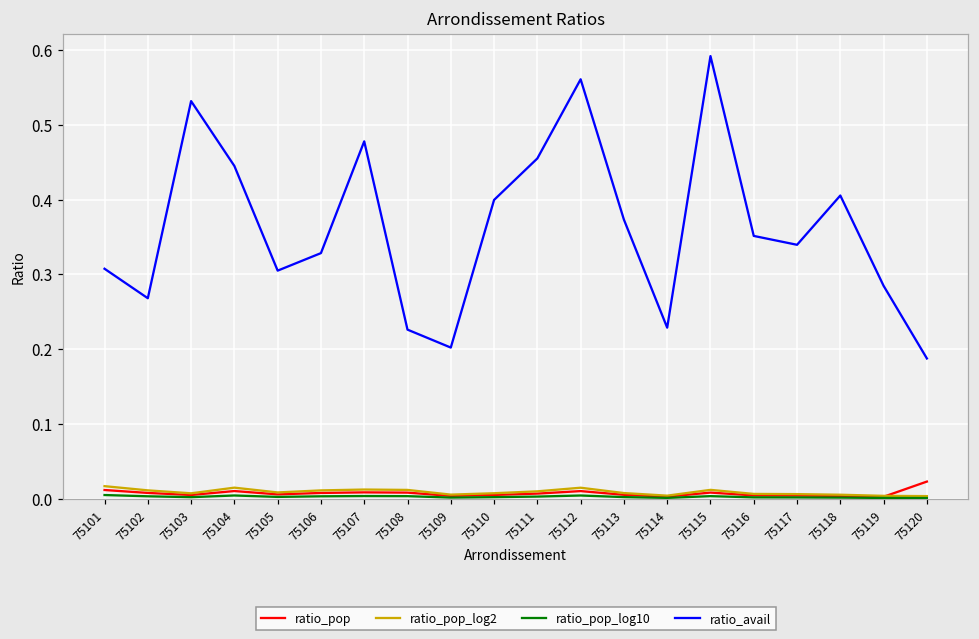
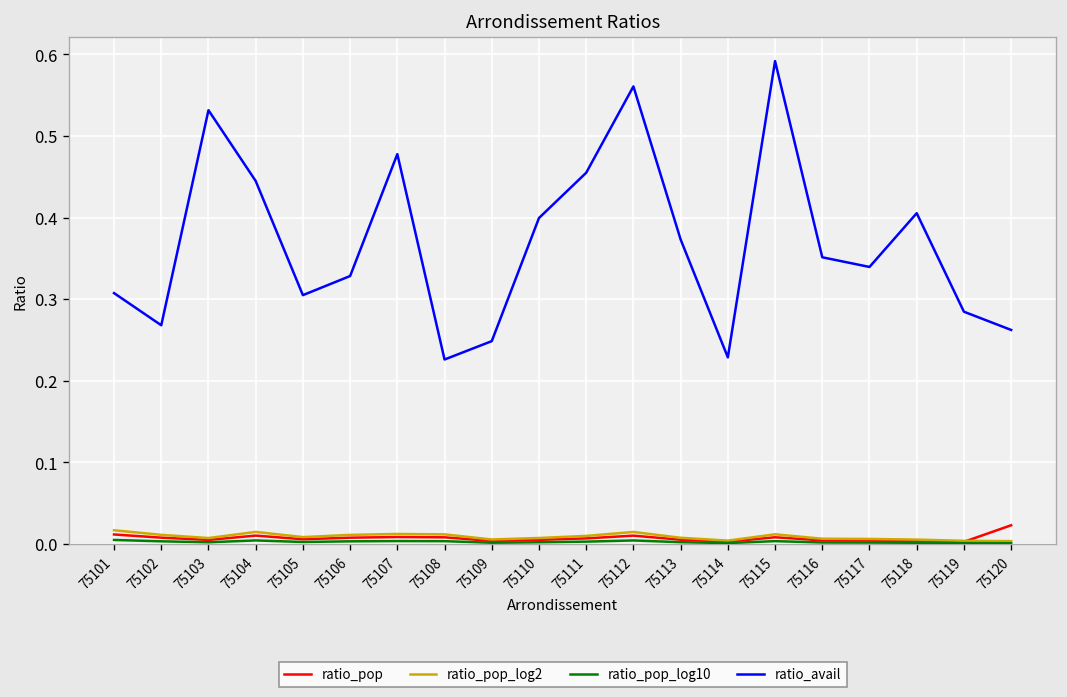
  {
    "ratio_pop": {
      "75101": 0.01,
      "75104": 0.01,
      "75112": 0.01,
      "75120": 0.02
    },
    "ratio_pop_log2": {
      "75101": 0.02,
      "75104": 0.01,
      "75112": 0.01
    },
    "ratio_pop_log10": {
      "75101": 0.01,
      "75102": 0.00,
      "75104": 0.00,
      "75106": 0.00,
      "75107": 0.00,
      "75108": 0.00,
      "75111": 0.00,
      "75112": 0.00,
      "75115": 0.00
    },
    "ratio_avail": {
      "75101": 0.31,
      "75102": 0.27,
      "75103": 0.53,
      "75104": 0.44,
      "75105": 0.31,
      "75106": 0.33,
      "75107": 0.48,
      "75108": 0.23,
-     "75109": 0.20,
+     "75109": 0.25,
      "75110": 0.40,
      "75111": 0.46,
      "75112": 0.56,
      "75113": 0.37,
      "75114": 0.23,
      "75115": 0.59,
      "75116": 0.35,
      "75117": 0.34,
      "75118": 0.41,
      "75119": 0.28,
-     "75120": 0.19
+     "75120": 0.26
    }
  }
